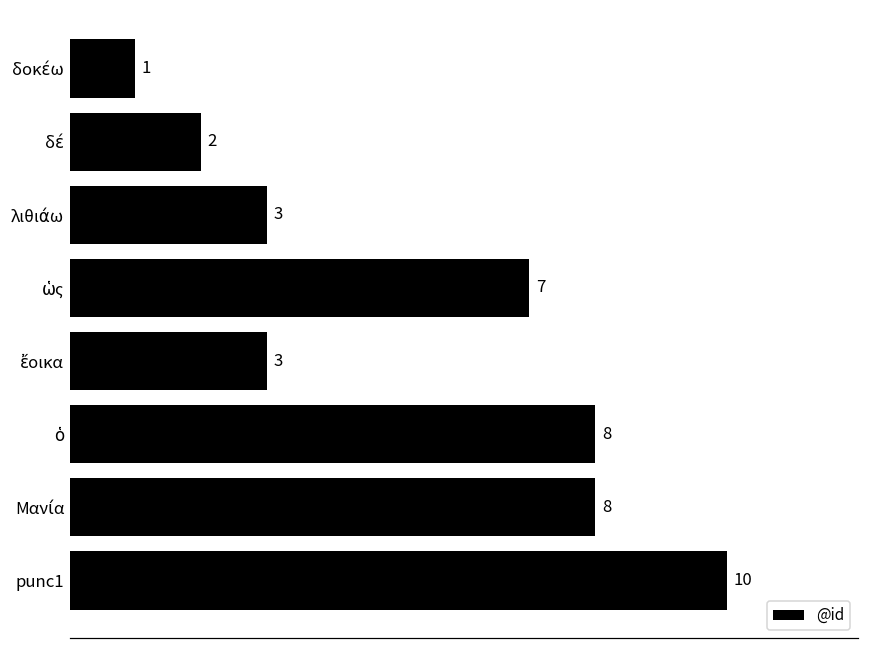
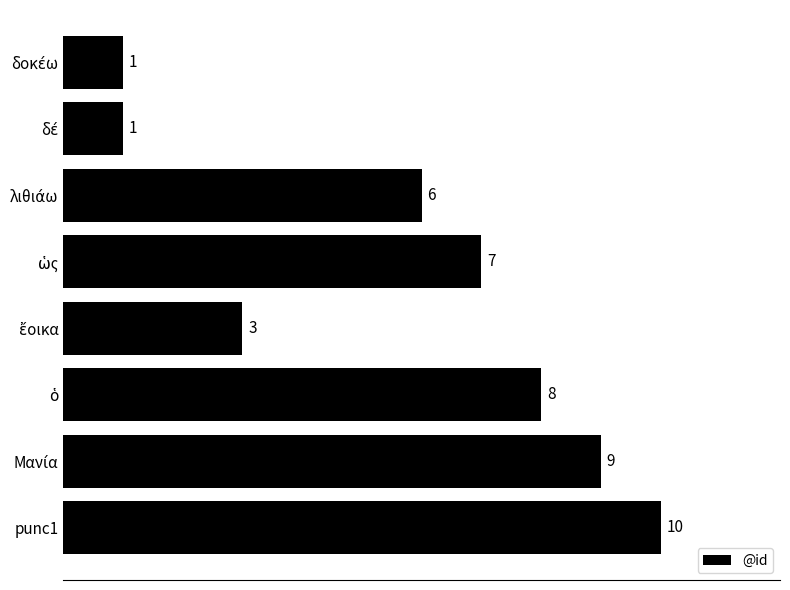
  {
    "δοκέω": 1,
-   "δέ": 2,
-   "λιθιάω": 3,
+   "δέ": 1,
+   "λιθιάω": 6,
    "ὡς": 7,
    "ἔοικα": 3,
    "ὁ": 8,
-   "Μανία": 8,
+   "Μανία": 9,
    "punc1": 10
  }
